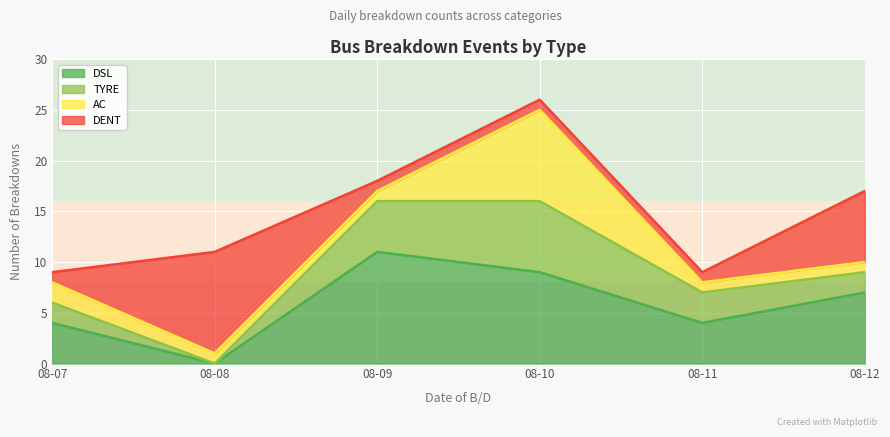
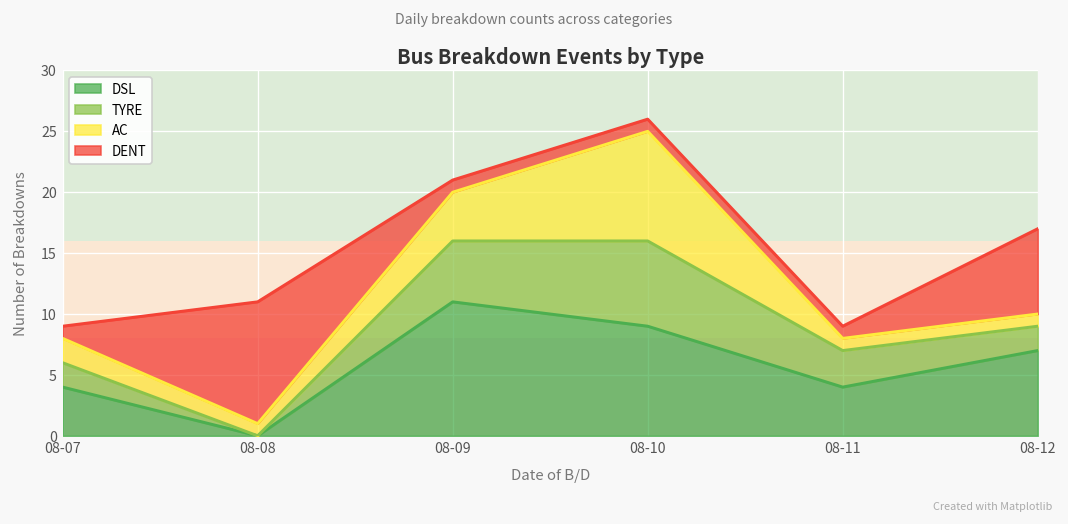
  {
    "DSL": {
      "08-07": 4,
      "08-09": 11,
      "08-10": 9,
      "08-11": 4,
      "08-12": 7
    },
    "TYRE": {
      "08-07": 2,
      "08-09": 5,
      "08-10": 7,
      "08-11": 3,
      "08-12": 2
    },
    "AC": {
      "08-07": 2,
      "08-08": 1,
-     "08-09": 1,
+     "08-09": 4,
      "08-10": 9,
      "08-11": 1,
      "08-12": 1
    },
    "DENT": {
      "08-07": 1,
      "08-08": 10,
      "08-09": 1,
      "08-10": 1,
      "08-11": 1,
      "08-12": 7
    }
  }
